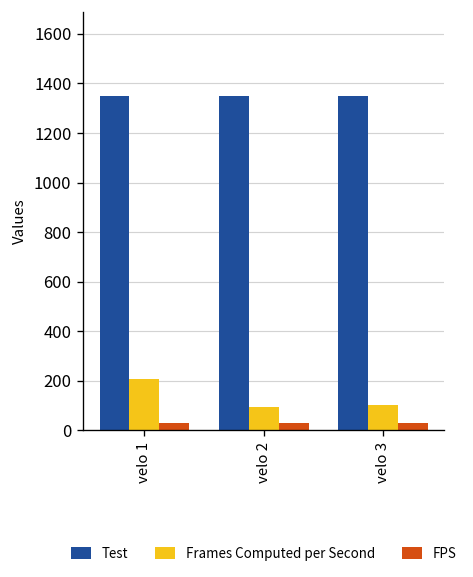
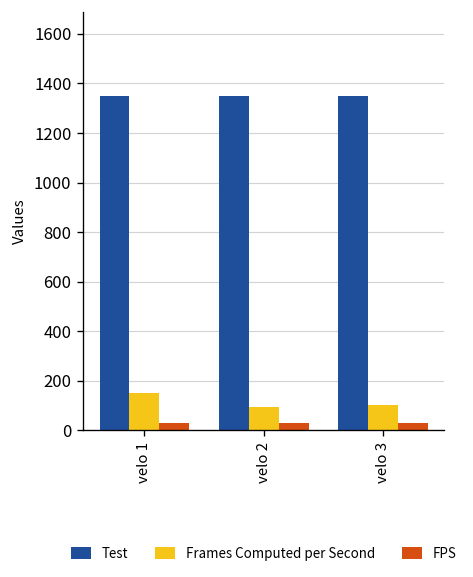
  {
    "Test": {
      "velo 1": 1350,
      "velo 2": 1350,
      "velo 3": 1350
    },
    "Frames Computed per Second": {
-     "velo 1": 210,
+     "velo 1": 150,
      "velo 2": 90,
      "velo 3": 100
    },
    "FPS": {
      "velo 1": 30,
      "velo 2": 30,
      "velo 3": 30
    }
  }
